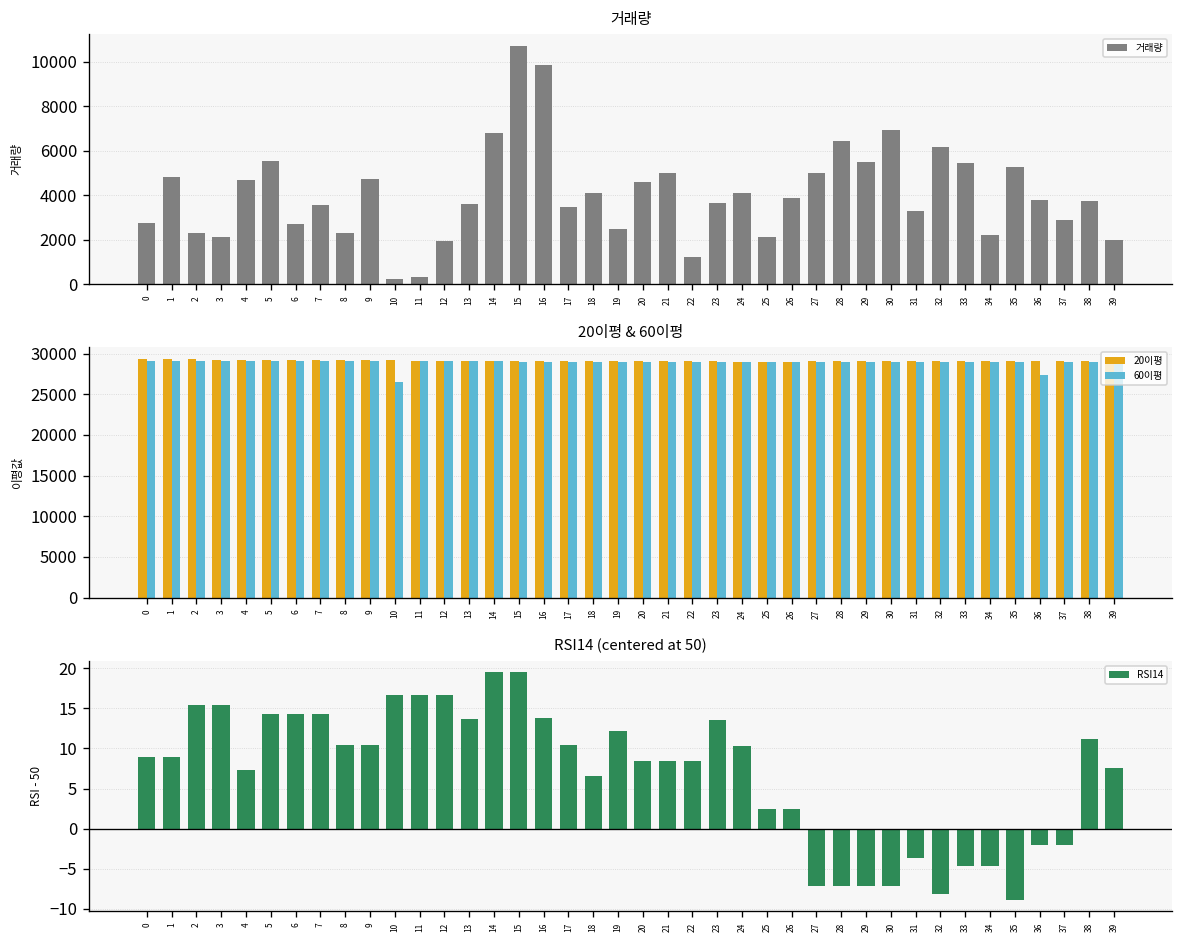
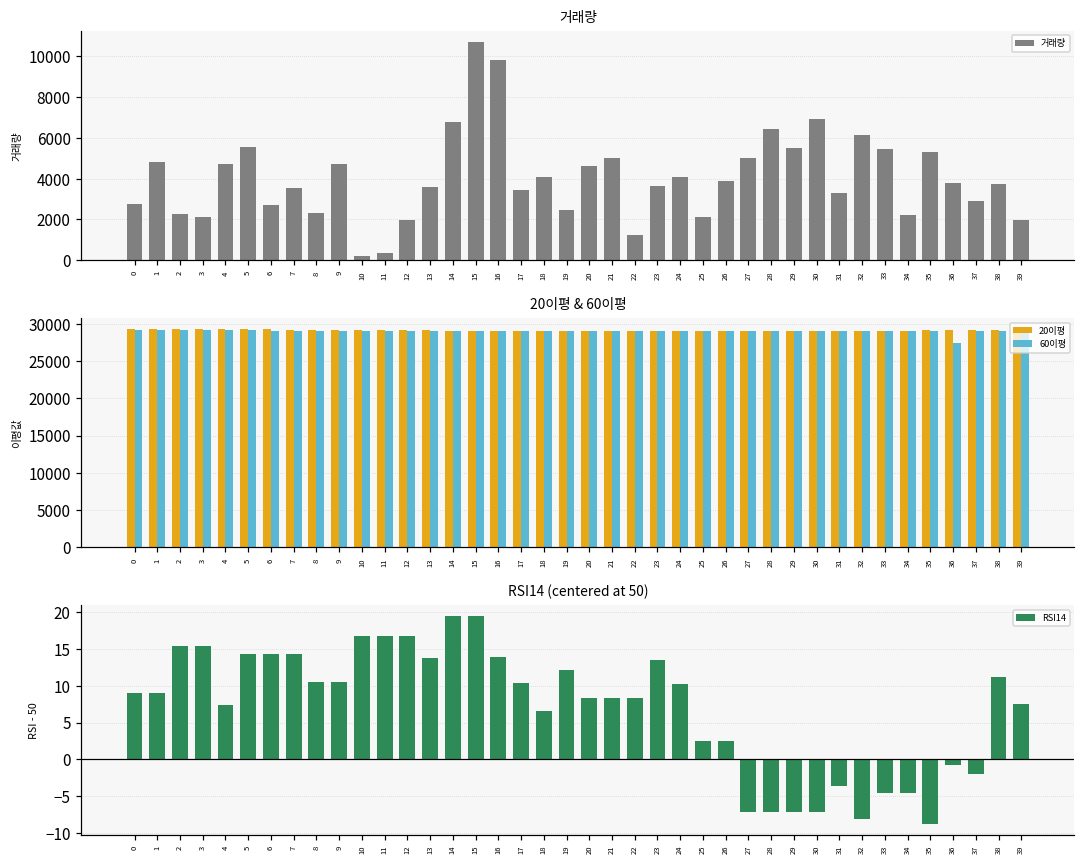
  {
    "거래량": {
      "0": 2800,
      "1": 4800,
      "2": 2300,
      "3": 2100,
      "4": 4700,
      "5": 5500,
      "6": 2700,
      "7": 3600,
      "8": 2300,
      "9": 4700,
      "10": 200,
      "11": 300,
      "12": 2000,
      "13": 3600,
      "14": 6800,
      "15": 10700,
      "16": 9800,
      "17": 3500,
      "18": 4100,
      "19": 2500,
      "20": 4600,
      "21": 5000,
      "22": 1200,
      "23": 3600,
      "24": 4100,
      "25": 2100,
      "26": 3900,
      "27": 5000,
      "28": 6400,
      "29": 5500,
      "30": 6900,
      "31": 3300,
      "32": 6200,
      "33": 5400,
      "34": 2200,
      "35": 5300,
      "36": 3800,
      "37": 2900,
      "38": 3800,
      "39": 2000
    },
    "20이평 & 60이평": {
      "20이평": {
        "0": 29000,
        "1": 29000,
        "2": 29000,
        "3": 29000,
        "4": 29000,
        "5": 29000,
        "6": 29000,
        "7": 29000,
        "8": 29000,
        "9": 29000,
        "10": 29000,
        "11": 29000,
        "12": 29000,
        "13": 29000,
        "14": 29000,
        "15": 29000,
        "16": 29000,
        "17": 29000,
        "18": 29000,
        "19": 29000,
        "20": 29000,
        "21": 29000,
        "22": 29000,
        "23": 29000,
        "24": 29000,
        "25": 29000,
        "26": 29000,
        "27": 29000,
        "28": 29000,
        "29": 29000,
        "30": 29000,
        "31": 29000,
        "32": 29000,
        "33": 29000,
        "34": 29000,
        "35": 29000,
        "36": 29000,
        "37": 29000,
        "38": 29000
      },
      "60이평": {
        "0": 29000,
        "1": 29000,
        "2": 29000,
        "3": 29000,
        "4": 29000,
        "5": 29000,
        "6": 29000,
        "7": 29000,
        "8": 29000,
        "9": 29000,
-       "10": 27000,
+       "10": 29000,
        "11": 29000,
        "12": 29000,
        "13": 29000,
        "14": 29000,
        "15": 29000,
        "16": 29000,
        "17": 29000,
        "18": 29000,
        "19": 29000,
        "20": 29000,
        "21": 29000,
        "22": 29000,
        "23": 29000,
        "24": 29000,
        "25": 29000,
        "26": 29000,
        "27": 29000,
        "28": 29000,
        "29": 29000,
        "30": 29000,
        "31": 29000,
        "32": 29000,
        "33": 29000,
        "34": 29000,
        "35": 29000,
        "36": 27000,
        "37": 29000,
        "38": 29000
      }
    },
    "RSI14 (centered at 50)": {
      "0": 9,
      "1": 9,
      "2": 15,
      "3": 15,
      "4": 7,
      "5": 14,
      "6": 14,
      "7": 14,
      "8": 10,
      "9": 10,
      "10": 17,
      "11": 17,
      "12": 17,
      "13": 14,
      "14": 20,
      "15": 20,
      "16": 14,
      "17": 10,
      "18": 7,
      "19": 12,
      "20": 8,
      "21": 8,
      "22": 8,
      "23": 13,
      "24": 10,
      "25": 2,
      "26": 2,
      "27": -7,
      "28": -7,
      "29": -7,
      "30": -7,
      "31": -4,
      "32": -8,
      "33": -5,
      "34": -5,
      "35": -9,
-     "36": -2,
+     "36": -1,
      "37": -2,
      "38": 11,
      "39": 8
    }
  }
